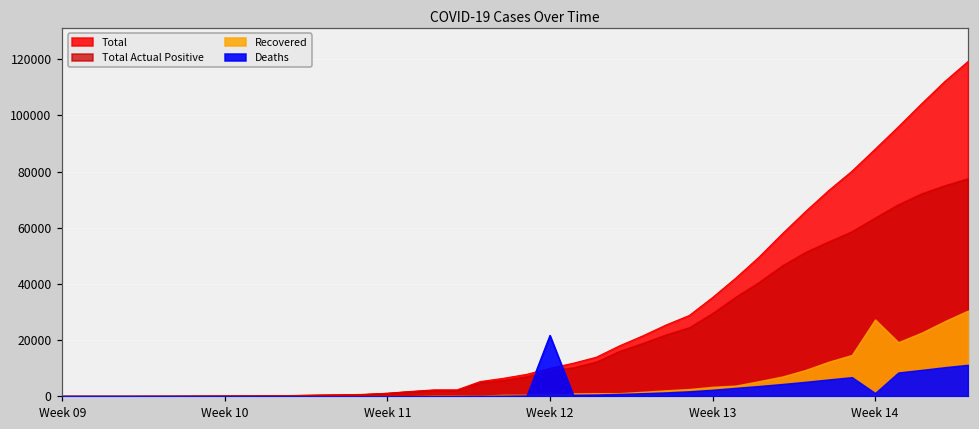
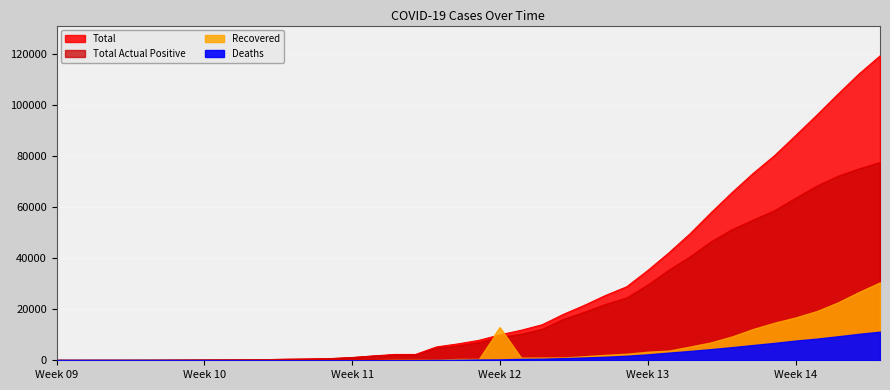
  {
    "Recovered": {
-     "Week 12": 1000,
+     "Week 12": 13000,
      "Week 13": 3000,
-     "Week 14": 27000
+     "Week 14": 17000
    },
    "Deaths": {
-     "Week 12": 22000,
+     "Week 12": 0,
      "Week 13": 2000,
-     "Week 14": 1000
+     "Week 14": 8000
    }
  }
